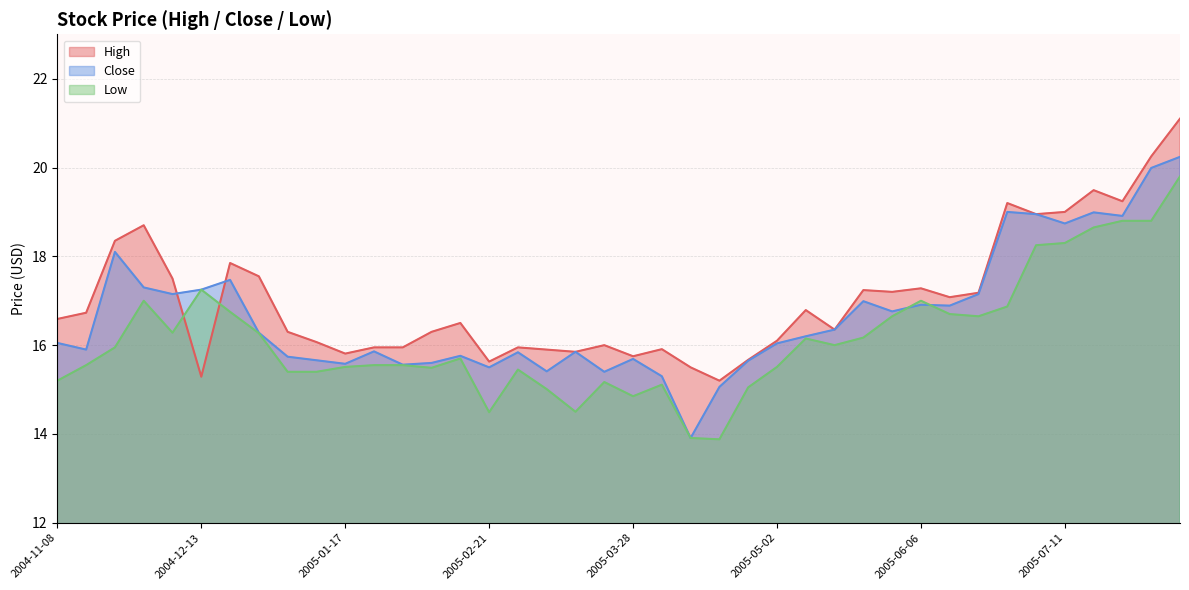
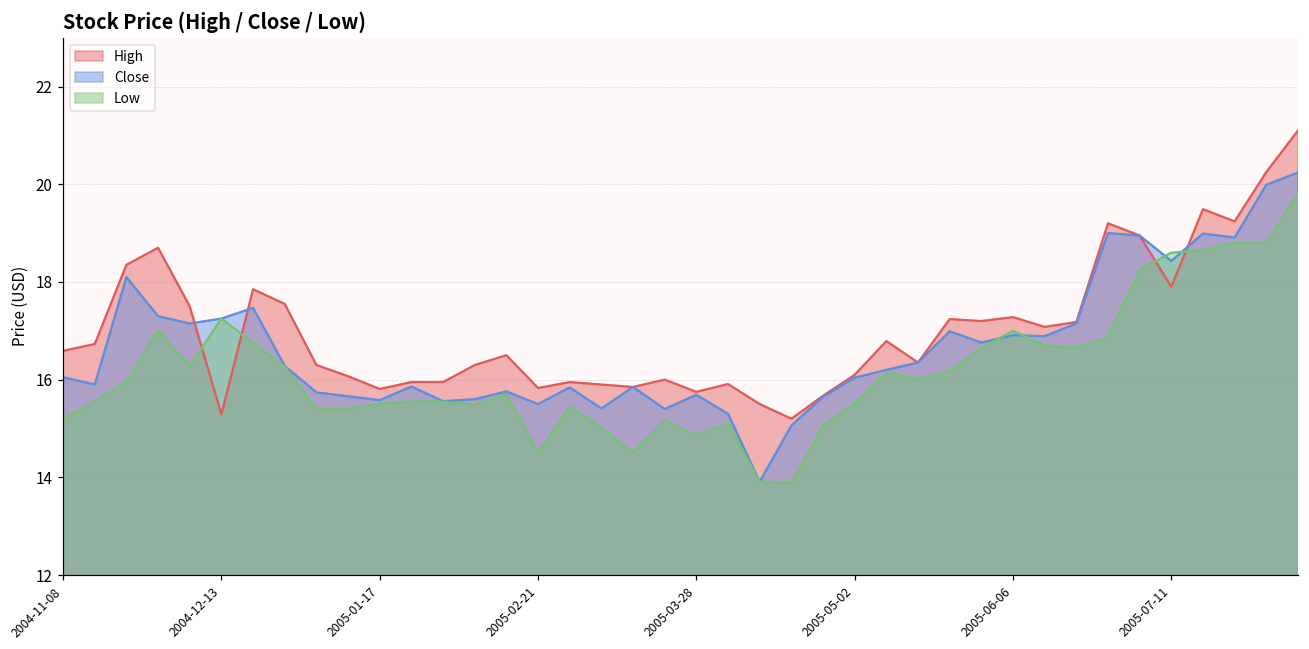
  {
    "High": {
      "2004-11-08": 16.6,
      "2004-12-13": 15.3,
      "2005-01-17": 15.8,
-     "2005-02-21": 15.6,
+     "2005-02-21": 15.8,
      "2005-03-28": 15.8,
      "2005-05-02": 16.1,
      "2005-06-06": 17.3,
-     "2005-07-11": 19.0
+     "2005-07-11": 17.9
    },
    "Close": {
      "2004-11-08": 16.1,
      "2005-01-17": 15.6,
      "2005-02-21": 15.5,
      "2005-03-28": 15.7,
      "2005-05-02": 16.0,
      "2005-06-06": 16.9,
-     "2005-07-11": 18.7
+     "2005-07-11": 18.4
    },
    "Low": {
      "2004-11-08": 15.2,
      "2005-01-17": 15.5,
      "2005-02-21": 14.5,
      "2005-03-28": 14.9,
      "2005-05-02": 15.5,
      "2005-06-06": 17.0,
-     "2005-07-11": 18.3
+     "2005-07-11": 18.6
    }
  }
